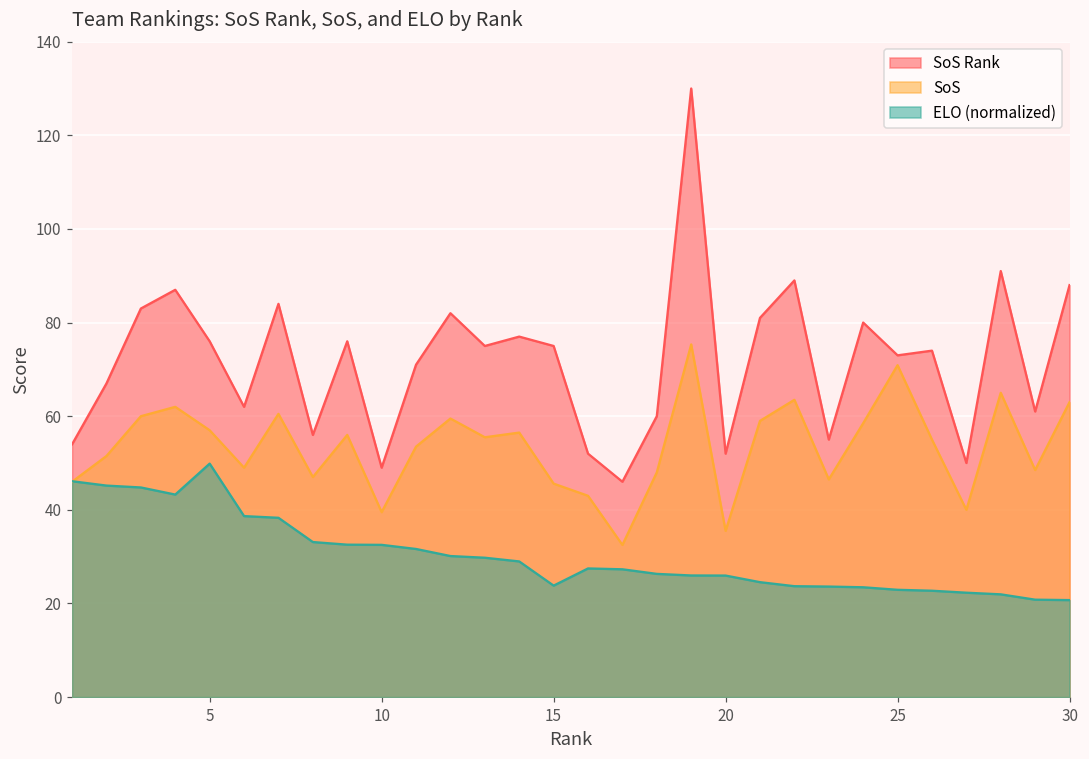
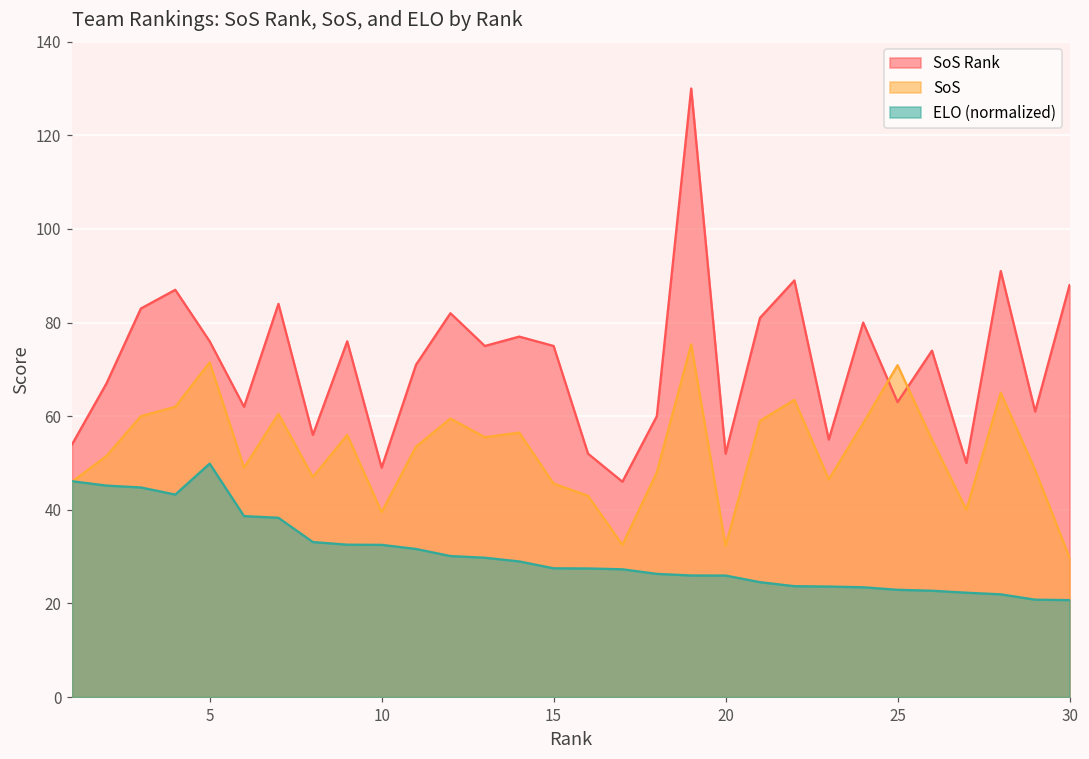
  {
    "SoS Rank": {
      "5": 76,
      "10": 49,
      "15": 75,
      "20": 52,
-     "25": 73,
+     "25": 63,
      "30": 88
    },
    "SoS": {
-     "5": 57,
+     "5": 72,
      "10": 40,
      "15": 46,
-     "20": 36,
+     "20": 32,
      "25": 71,
-     "30": 63
+     "30": 30
    },
    "ELO (normalized)": {
      "5": 50,
      "10": 33,
-     "15": 24,
+     "15": 28,
      "20": 26,
      "25": 23,
      "30": 21
    }
  }
